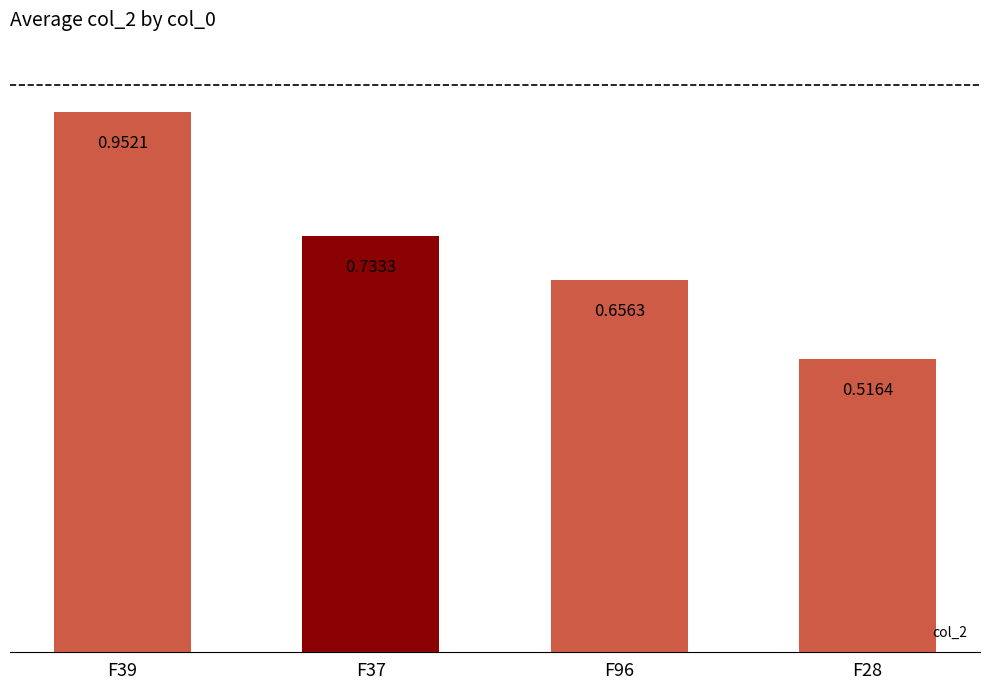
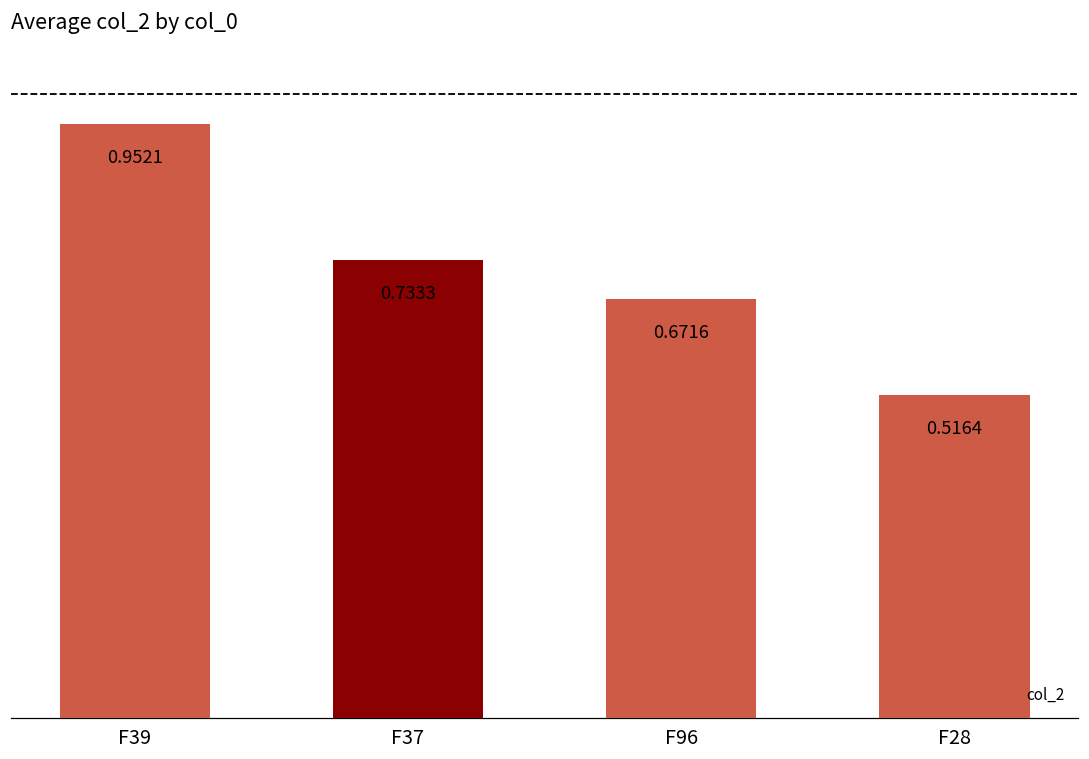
  {
    "F39": 0.9521,
    "F37": 0.7333,
-   "F96": 0.6563,
+   "F96": 0.6716,
    "F28": 0.5164
  }
